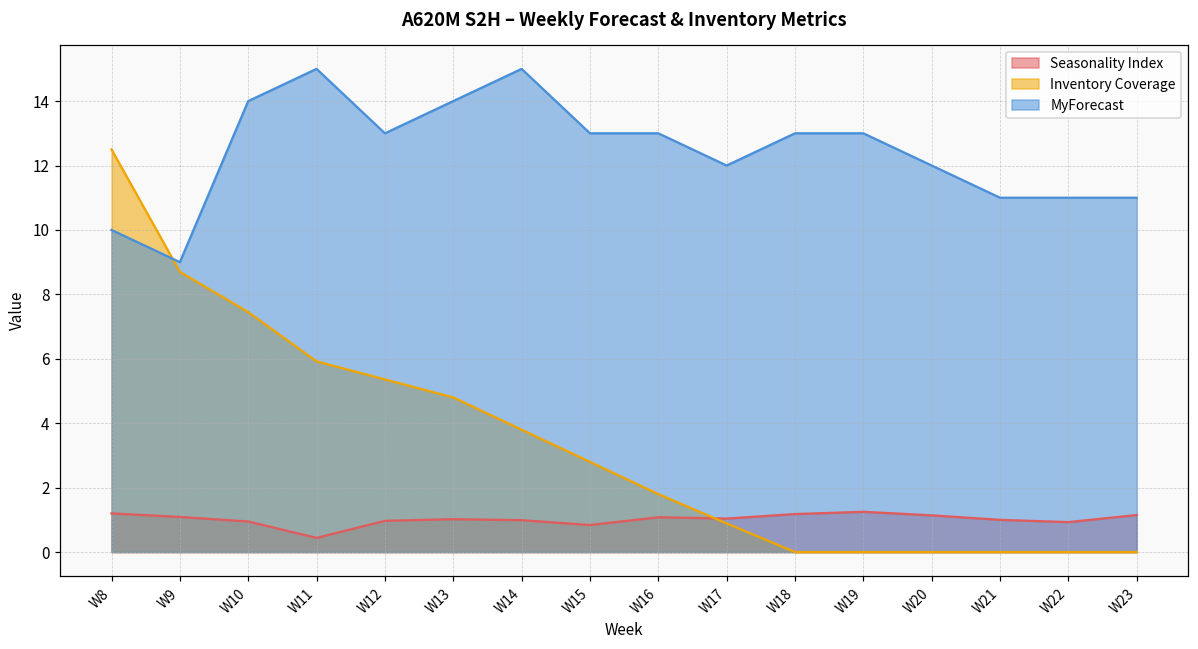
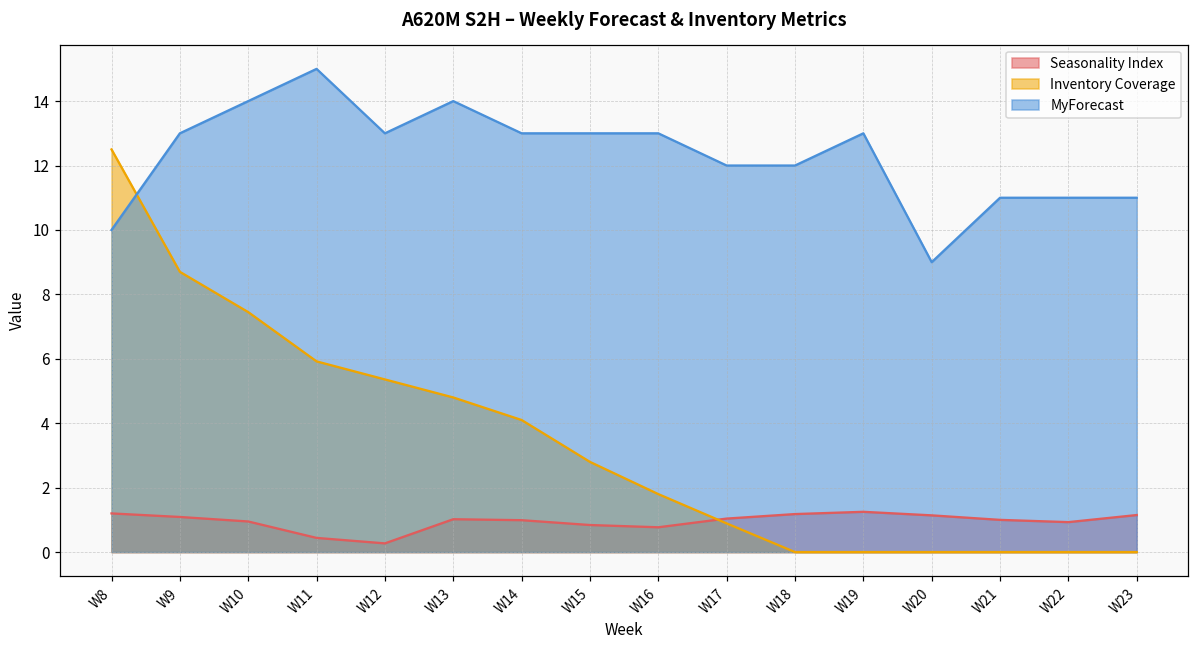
  {
    "Seasonality Index": {
      "W8": 1.2,
      "W9": 1.1,
      "W10": 1.0,
      "W11": 0.4,
-     "W12": 1.0,
+     "W12": 0.3,
      "W13": 1.0,
      "W14": 1.0,
      "W15": 0.8,
-     "W16": 1.1,
+     "W16": 0.8,
      "W17": 1.0,
      "W18": 1.2,
      "W19": 1.3,
      "W20": 1.1,
      "W21": 1.0,
      "W22": 0.9,
      "W23": 1.2
    },
    "Inventory Coverage": {
      "W8": 12.5,
      "W9": 8.7,
      "W10": 7.5,
      "W11": 5.9,
      "W12": 5.4,
      "W13": 4.8,
-     "W14": 3.8,
+     "W14": 4.1,
      "W15": 2.8,
      "W16": 1.8,
      "W17": 0.9,
      "W18": 0.0,
      "W19": 0.0,
      "W20": 0.0,
      "W21": 0.0,
      "W22": 0.0,
      "W23": 0.0
    },
    "MyForecast": {
      "W8": 10,
-     "W9": 9,
+     "W9": 13,
      "W10": 14,
      "W11": 15,
      "W12": 13,
      "W13": 14,
-     "W14": 15,
+     "W14": 13,
      "W15": 13,
      "W16": 13,
      "W17": 12,
-     "W18": 13,
+     "W18": 12,
      "W19": 13,
-     "W20": 12,
+     "W20": 9,
      "W21": 11,
      "W22": 11,
      "W23": 11
    }
  }
